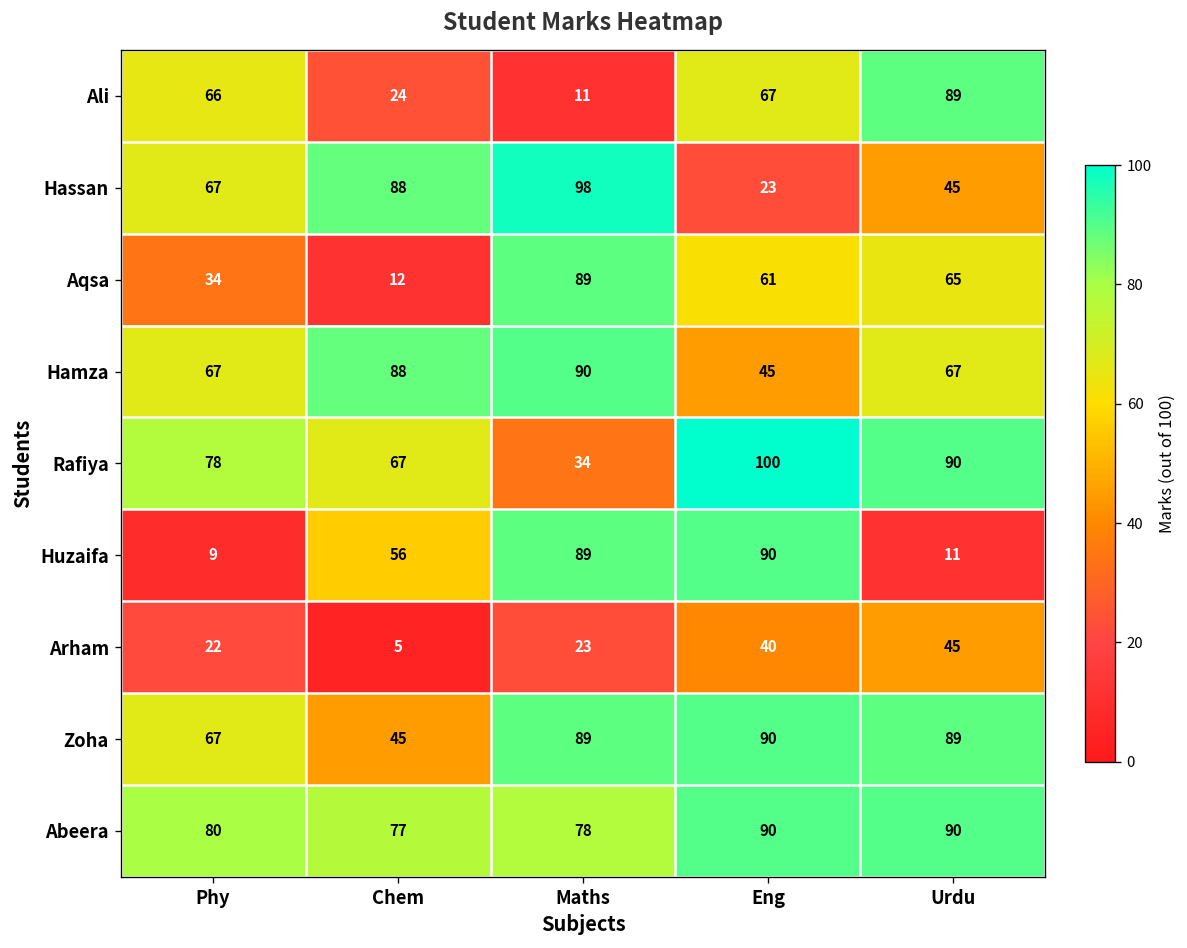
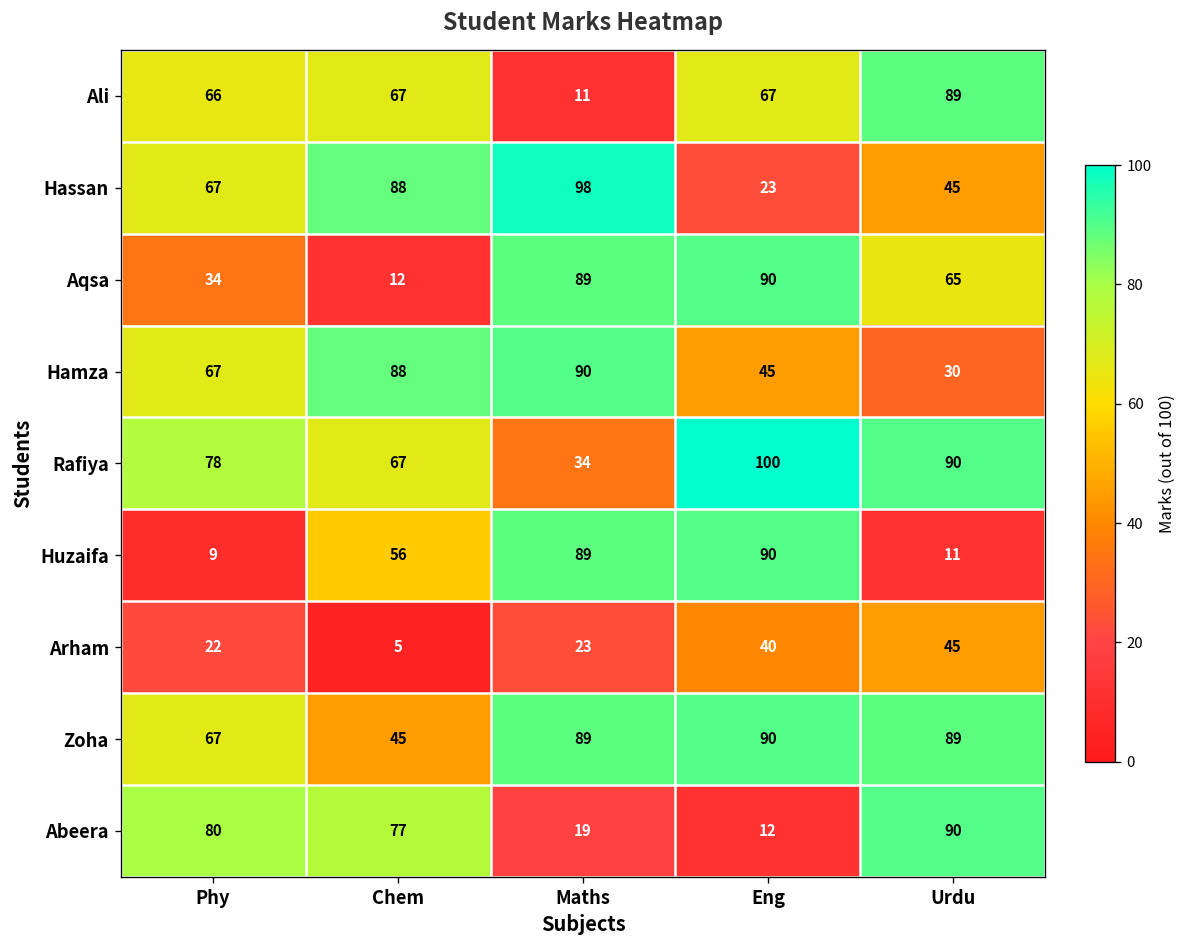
  {
    "Ali": {
      "Phy": 66,
-     "Chem": 24,
+     "Chem": 67,
      "Maths": 11,
      "Eng": 67,
      "Urdu": 89
    },
    "Hassan": {
      "Phy": 67,
      "Chem": 88,
      "Maths": 98,
      "Eng": 23,
      "Urdu": 45
    },
    "Aqsa": {
      "Phy": 34,
      "Chem": 12,
      "Maths": 89,
-     "Eng": 61,
+     "Eng": 90,
      "Urdu": 65
    },
    "Hamza": {
      "Phy": 67,
      "Chem": 88,
      "Maths": 90,
      "Eng": 45,
-     "Urdu": 67
+     "Urdu": 30
    },
    "Rafiya": {
      "Phy": 78,
      "Chem": 67,
      "Maths": 34,
      "Eng": 100,
      "Urdu": 90
    },
    "Huzaifa": {
      "Phy": 9,
      "Chem": 56,
      "Maths": 89,
      "Eng": 90,
      "Urdu": 11
    },
    "Arham": {
      "Phy": 22,
      "Chem": 5,
      "Maths": 23,
      "Eng": 40,
      "Urdu": 45
    },
    "Zoha": {
      "Phy": 67,
      "Chem": 45,
      "Maths": 89,
      "Eng": 90,
      "Urdu": 89
    },
    "Abeera": {
      "Phy": 80,
      "Chem": 77,
-     "Maths": 78,
-     "Eng": 90,
+     "Maths": 19,
+     "Eng": 12,
      "Urdu": 90
    }
  }
